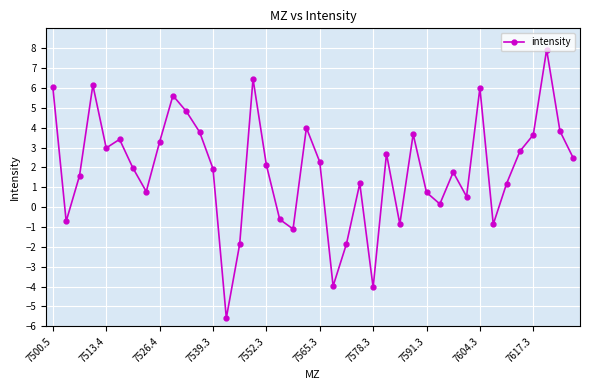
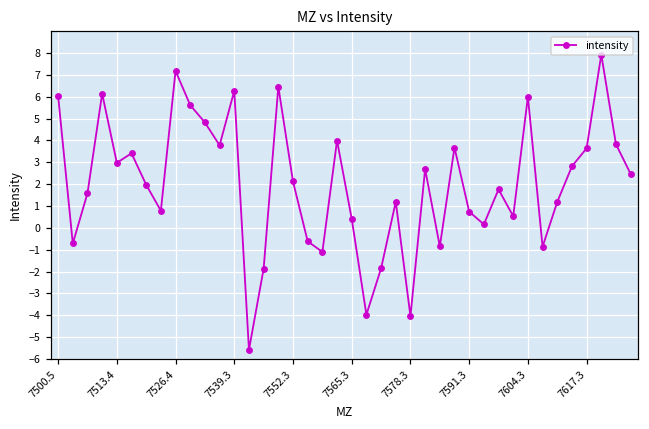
  {
    "7500.5": 6.0,
    "7513.4": 3.0,
-   "7526.4": 3.3,
-   "7539.3": 1.9,
+   "7526.4": 7.2,
+   "7539.3": 6.3,
    "7552.3": 2.1,
-   "7565.3": 2.3,
+   "7565.3": 0.4,
    "7578.3": -4.0,
    "7591.3": 0.7,
    "7604.3": 6.0,
    "7617.3": 3.6
  }
